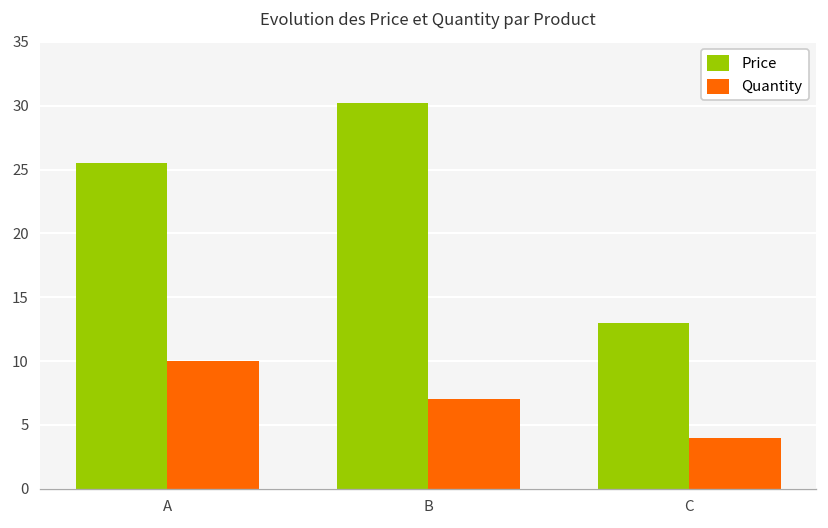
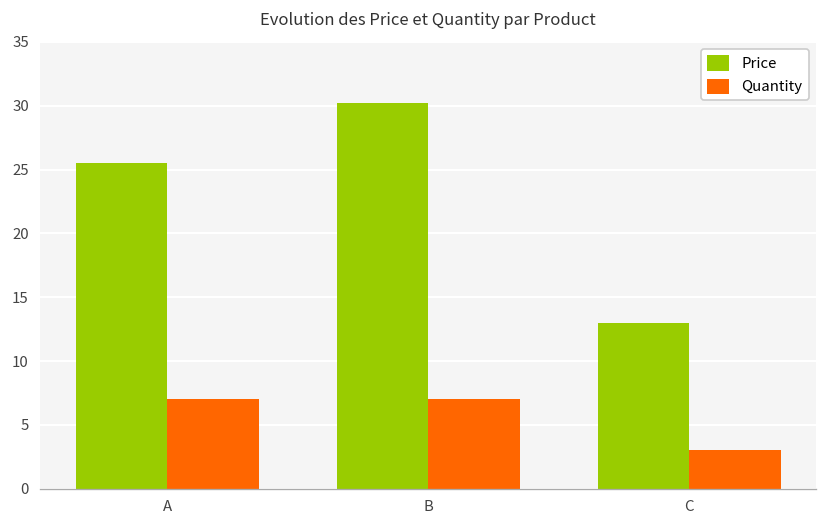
  {
    "Price": {
      "A": 25.5,
      "B": 30,
      "C": 13
    },
    "Quantity": {
-     "A": 10,
+     "A": 7,
      "B": 7,
-     "C": 4
+     "C": 3
    }
  }
